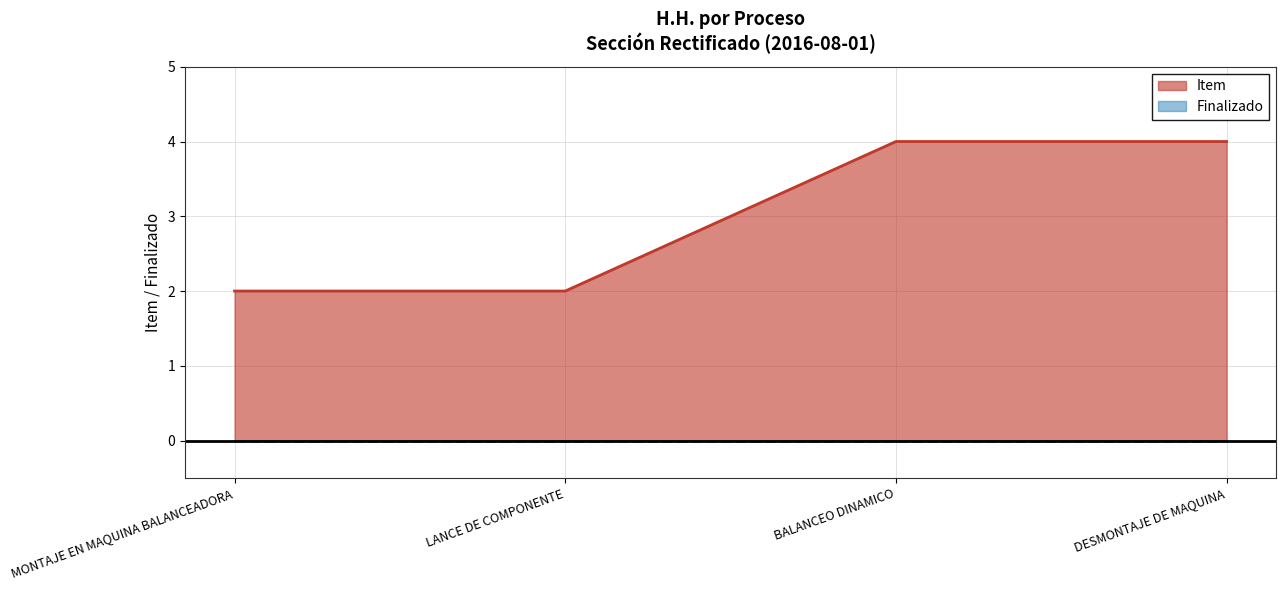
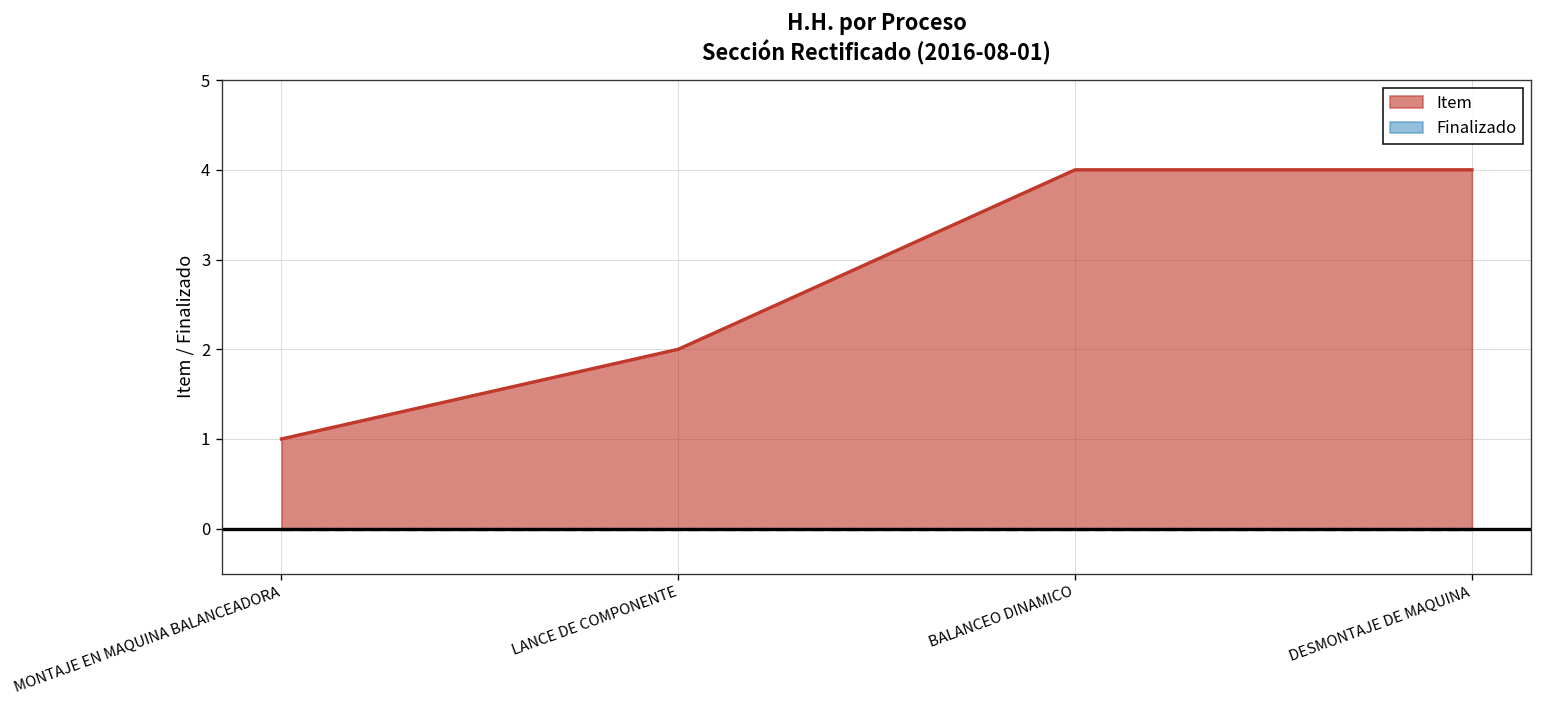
  {
    "Item": {
-     "MONTAJE EN MAQUINA BALANCEADORA": 2,
+     "MONTAJE EN MAQUINA BALANCEADORA": 1,
      "LANCE DE COMPONENTE": 2,
      "BALANCEO DINAMICO": 4,
      "DESMONTAJE DE MAQUINA": 4
    },
    "Finalizado": {
      "MONTAJE EN MAQUINA BALANCEADORA": 0,
      "LANCE DE COMPONENTE": 0,
      "BALANCEO DINAMICO": 0,
      "DESMONTAJE DE MAQUINA": 0
    }
  }
